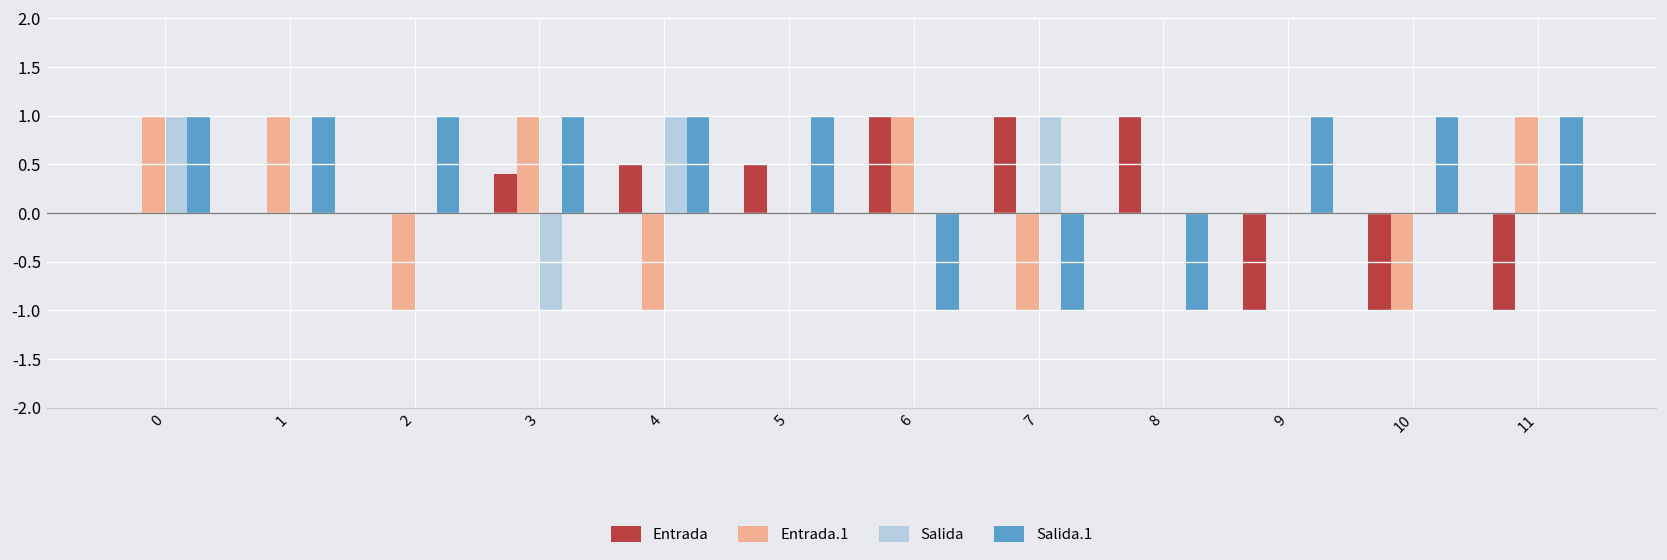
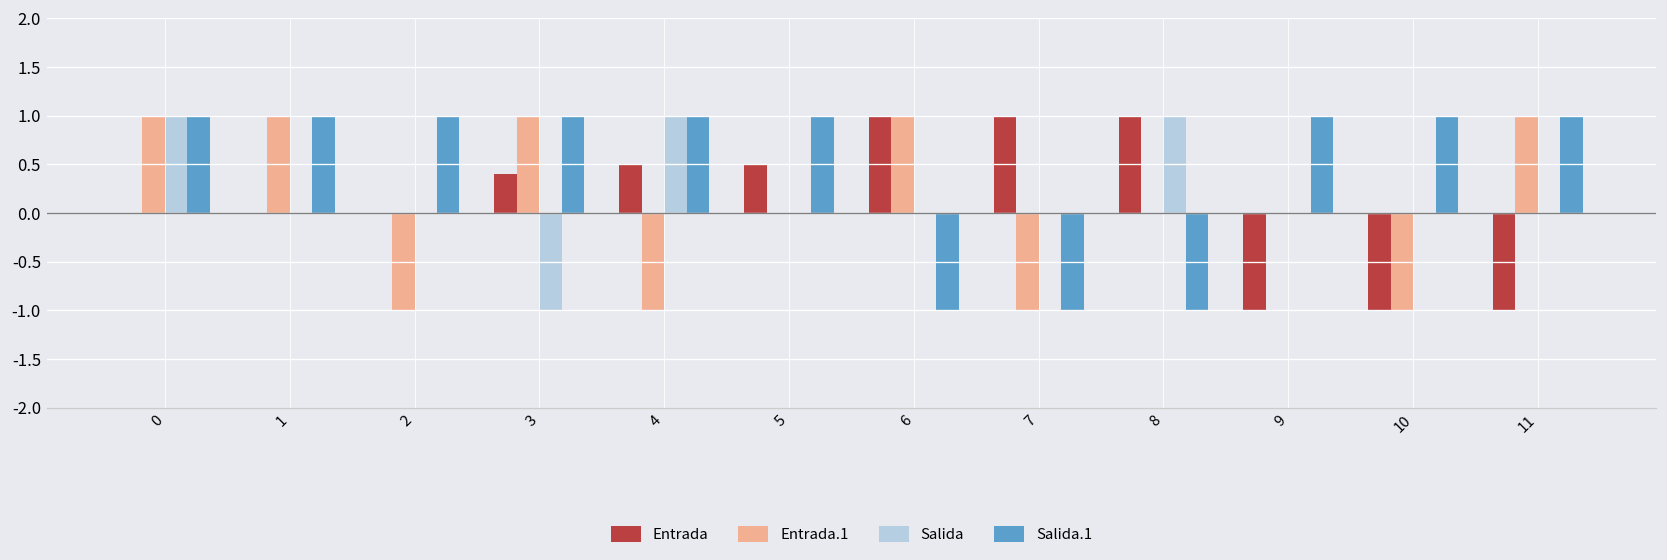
  {
    "Entrada": {
      "0": 0,
      "1": 0,
      "2": 0,
      "3": 0.4,
      "4": 0.5,
      "5": 0.5,
      "6": 1,
      "7": 1,
      "8": 1,
      "9": -1,
      "10": -1,
      "11": -1
    },
    "Entrada.1": {
      "0": 1,
      "1": 1,
      "2": -1,
      "3": 1,
      "4": -1,
      "5": 0,
      "6": 1,
      "7": -1,
      "8": 0,
      "9": 0,
      "10": -1,
      "11": 1
    },
    "Salida": {
      "0": 1,
      "1": 0,
      "2": 0,
      "3": -1,
      "4": 1,
      "5": 0,
      "6": 0,
-     "7": 1,
-     "8": 0,
+     "7": 0,
+     "8": 1,
      "9": 0,
      "10": 0,
      "11": 0
    },
    "Salida.1": {
      "0": 1,
      "1": 1,
      "2": 1,
      "3": 1,
      "4": 1,
      "5": 1,
      "6": -1,
      "7": -1,
      "8": -1,
      "9": 1,
      "10": 1,
      "11": 1
    }
  }
